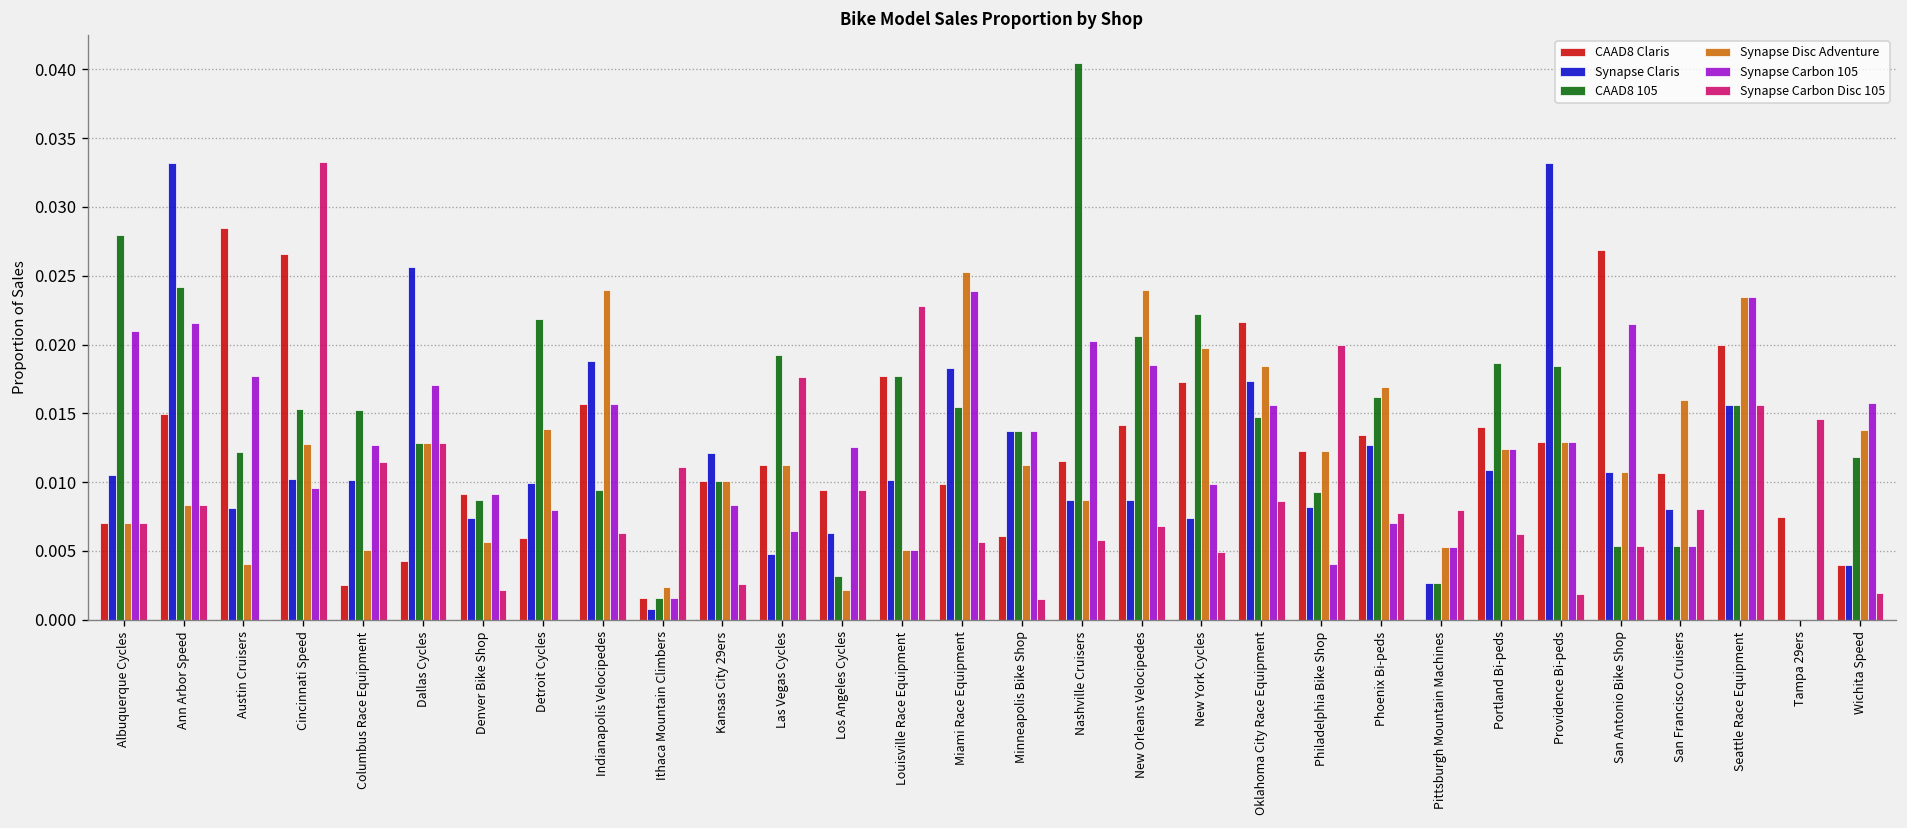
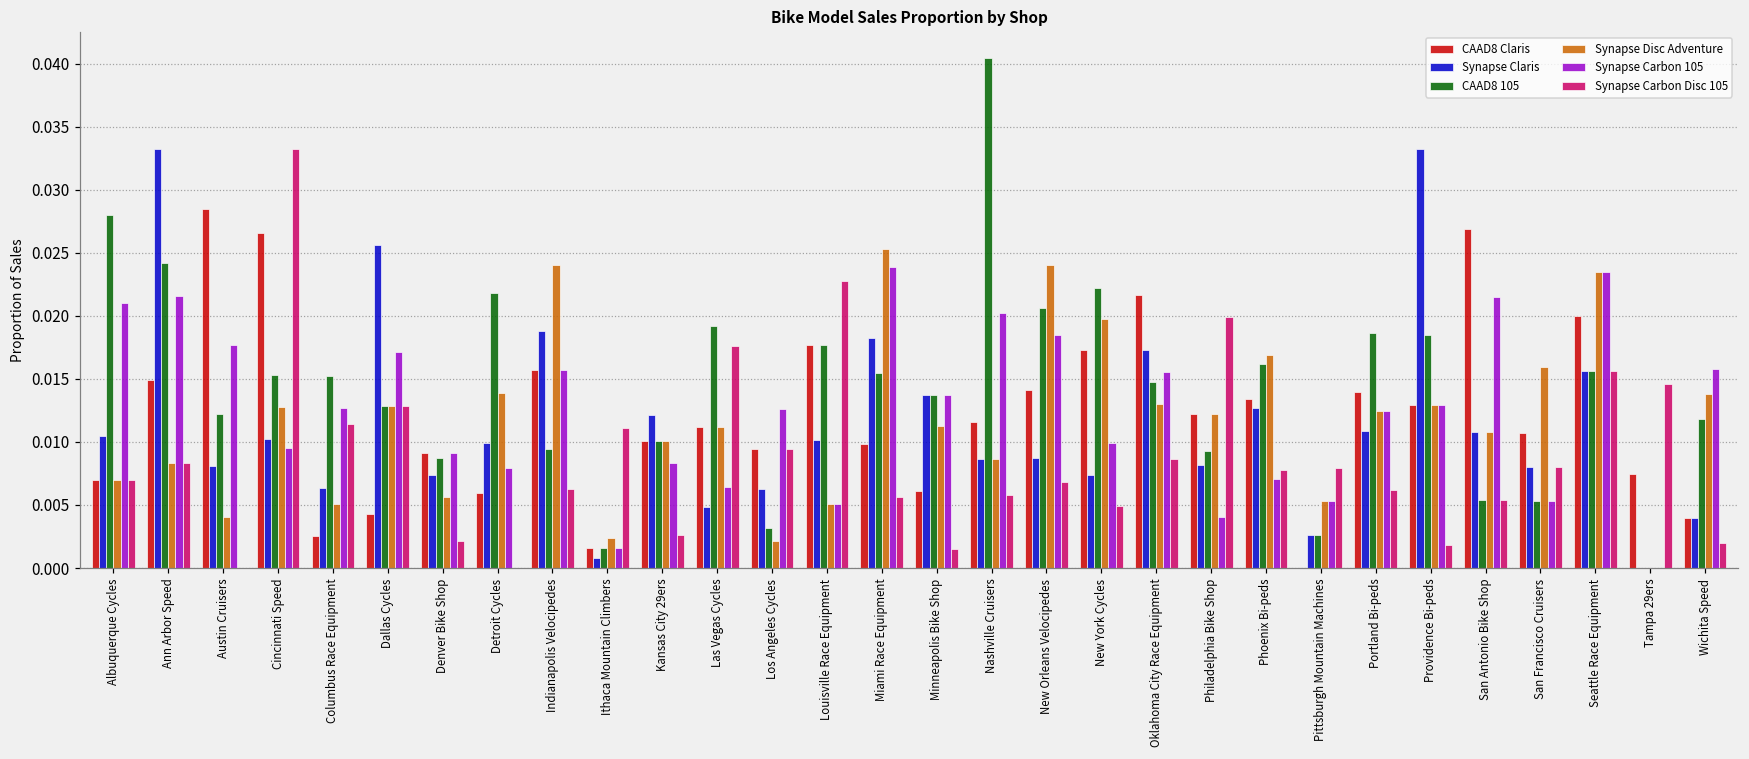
  {
    "CAAD8 Claris": {
      "Albuquerque Cycles": 0.0070,
      "Ann Arbor Speed": 0.0150,
      "Austin Cruisers": 0.0285,
      "Cincinnati Speed": 0.0266,
      "Columbus Race Equipment": 0.0025,
      "Dallas Cycles": 0.0043,
      "Denver Bike Shop": 0.0091,
      "Detroit Cycles": 0.0060,
      "Indianapolis Velocipedes": 0.0157,
      "Ithaca Mountain Climbers": 0.0016,
      "Kansas City 29ers": 0.0101,
      "Las Vegas Cycles": 0.0112,
      "Los Angeles Cycles": 0.0094,
      "Louisville Race Equipment": 0.0177,
      "Miami Race Equipment": 0.0098,
      "Minneapolis Bike Shop": 0.0061,
      "Nashville Cruisers": 0.0116,
      "New Orleans Velocipedes": 0.0141,
      "New York Cycles": 0.0173,
      "Oklahoma City Race Equipment": 0.0216,
      "Philadelphia Bike Shop": 0.0122,
      "Phoenix Bi-peds": 0.0134,
      "Pittsburgh Mountain Machines": 0.0000,
      "Portland Bi-peds": 0.0140,
      "Providence Bi-peds": 0.0129,
      "San Antonio Bike Shop": 0.0269,
      "San Francisco Cruisers": 0.0107,
      "Seattle Race Equipment": 0.0200,
      "Tampa 29ers": 0.0075,
      "Wichita Speed": 0.0039
    },
    "Synapse Claris": {
      "Albuquerque Cycles": 0.0105,
      "Ann Arbor Speed": 0.0332,
      "Austin Cruisers": 0.0081,
      "Cincinnati Speed": 0.0102,
-     "Columbus Race Equipment": 0.0102,
+     "Columbus Race Equipment": 0.0063,
      "Dallas Cycles": 0.0256,
      "Denver Bike Shop": 0.0074,
      "Detroit Cycles": 0.0099,
      "Indianapolis Velocipedes": 0.0188,
      "Ithaca Mountain Climbers": 0.0008,
      "Kansas City 29ers": 0.0121,
      "Las Vegas Cycles": 0.0048,
      "Los Angeles Cycles": 0.0063,
      "Louisville Race Equipment": 0.0101,
      "Miami Race Equipment": 0.0183,
      "Minneapolis Bike Shop": 0.0137,
      "Nashville Cruisers": 0.0087,
      "New Orleans Velocipedes": 0.0087,
      "New York Cycles": 0.0074,
      "Oklahoma City Race Equipment": 0.0173,
      "Philadelphia Bike Shop": 0.0082,
      "Phoenix Bi-peds": 0.0127,
      "Pittsburgh Mountain Machines": 0.0027,
      "Portland Bi-peds": 0.0109,
      "Providence Bi-peds": 0.0332,
      "San Antonio Bike Shop": 0.0108,
      "San Francisco Cruisers": 0.0080,
      "Seattle Race Equipment": 0.0156,
      "Tampa 29ers": 0.0000,
      "Wichita Speed": 0.0039
    },
    "CAAD8 105": {
      "Albuquerque Cycles": 0.0280,
      "Ann Arbor Speed": 0.0242,
      "Austin Cruisers": 0.0122,
      "Cincinnati Speed": 0.0153,
      "Columbus Race Equipment": 0.0152,
      "Dallas Cycles": 0.0128,
      "Denver Bike Shop": 0.0087,
      "Detroit Cycles": 0.0218,
      "Indianapolis Velocipedes": 0.0094,
      "Ithaca Mountain Climbers": 0.0016,
      "Kansas City 29ers": 0.0101,
      "Las Vegas Cycles": 0.0192,
      "Los Angeles Cycles": 0.0031,
      "Louisville Race Equipment": 0.0177,
      "Miami Race Equipment": 0.0154,
      "Minneapolis Bike Shop": 0.0137,
      "Nashville Cruisers": 0.0405,
      "New Orleans Velocipedes": 0.0207,
      "New York Cycles": 0.0222,
      "Oklahoma City Race Equipment": 0.0147,
      "Philadelphia Bike Shop": 0.0093,
      "Phoenix Bi-peds": 0.0162,
      "Pittsburgh Mountain Machines": 0.0027,
      "Portland Bi-peds": 0.0186,
      "Providence Bi-peds": 0.0185,
      "San Antonio Bike Shop": 0.0054,
      "San Francisco Cruisers": 0.0053,
      "Seattle Race Equipment": 0.0156,
      "Tampa 29ers": 0.0000,
      "Wichita Speed": 0.0118
    },
    "Synapse Disc Adventure": {
      "Albuquerque Cycles": 0.0070,
      "Ann Arbor Speed": 0.0083,
      "Austin Cruisers": 0.0041,
      "Cincinnati Speed": 0.0128,
      "Columbus Race Equipment": 0.0051,
      "Dallas Cycles": 0.0128,
      "Denver Bike Shop": 0.0056,
      "Detroit Cycles": 0.0139,
      "Indianapolis Velocipedes": 0.0240,
      "Ithaca Mountain Climbers": 0.0024,
      "Kansas City 29ers": 0.0101,
      "Las Vegas Cycles": 0.0112,
      "Los Angeles Cycles": 0.0022,
      "Louisville Race Equipment": 0.0051,
      "Miami Race Equipment": 0.0253,
      "Minneapolis Bike Shop": 0.0113,
      "Nashville Cruisers": 0.0087,
      "New Orleans Velocipedes": 0.0240,
      "New York Cycles": 0.0198,
-     "Oklahoma City Race Equipment": 0.0184,
+     "Oklahoma City Race Equipment": 0.0130,
      "Philadelphia Bike Shop": 0.0122,
      "Phoenix Bi-peds": 0.0169,
      "Pittsburgh Mountain Machines": 0.0053,
      "Portland Bi-peds": 0.0124,
      "Providence Bi-peds": 0.0129,
      "San Antonio Bike Shop": 0.0108,
      "San Francisco Cruisers": 0.0160,
      "Seattle Race Equipment": 0.0234,
      "Tampa 29ers": 0.0000,
      "Wichita Speed": 0.0138
    },
    "Synapse Carbon 105": {
      "Albuquerque Cycles": 0.0210,
      "Ann Arbor Speed": 0.0216,
      "Austin Cruisers": 0.0177,
      "Cincinnati Speed": 0.0095,
      "Columbus Race Equipment": 0.0127,
      "Dallas Cycles": 0.0171,
      "Denver Bike Shop": 0.0091,
      "Detroit Cycles": 0.0079,
      "Indianapolis Velocipedes": 0.0157,
      "Ithaca Mountain Climbers": 0.0016,
      "Kansas City 29ers": 0.0084,
      "Las Vegas Cycles": 0.0064,
      "Los Angeles Cycles": 0.0126,
      "Louisville Race Equipment": 0.0051,
      "Miami Race Equipment": 0.0239,
      "Minneapolis Bike Shop": 0.0137,
      "Nashville Cruisers": 0.0202,
      "New Orleans Velocipedes": 0.0185,
      "New York Cycles": 0.0099,
      "Oklahoma City Race Equipment": 0.0156,
      "Philadelphia Bike Shop": 0.0041,
      "Phoenix Bi-peds": 0.0070,
      "Pittsburgh Mountain Machines": 0.0053,
      "Portland Bi-peds": 0.0124,
      "Providence Bi-peds": 0.0129,
      "San Antonio Bike Shop": 0.0215,
      "San Francisco Cruisers": 0.0053,
      "Seattle Race Equipment": 0.0234,
      "Tampa 29ers": 0.0000,
      "Wichita Speed": 0.0158
    },
    "Synapse Carbon Disc 105": {
      "Albuquerque Cycles": 0.0070,
      "Ann Arbor Speed": 0.0083,
      "Austin Cruisers": 0.0000,
      "Cincinnati Speed": 0.0332,
      "Columbus Race Equipment": 0.0114,
      "Dallas Cycles": 0.0128,
      "Denver Bike Shop": 0.0022,
      "Detroit Cycles": 0.0000,
      "Indianapolis Velocipedes": 0.0063,
      "Ithaca Mountain Climbers": 0.0111,
      "Kansas City 29ers": 0.0026,
      "Las Vegas Cycles": 0.0176,
      "Los Angeles Cycles": 0.0094,
      "Louisville Race Equipment": 0.0228,
      "Miami Race Equipment": 0.0056,
      "Minneapolis Bike Shop": 0.0015,
      "Nashville Cruisers": 0.0058,
      "New Orleans Velocipedes": 0.0068,
      "New York Cycles": 0.0049,
      "Oklahoma City Race Equipment": 0.0087,
      "Philadelphia Bike Shop": 0.0199,
      "Phoenix Bi-peds": 0.0078,
      "Pittsburgh Mountain Machines": 0.0080,
      "Portland Bi-peds": 0.0062,
      "Providence Bi-peds": 0.0018,
      "San Antonio Bike Shop": 0.0054,
      "San Francisco Cruisers": 0.0080,
      "Seattle Race Equipment": 0.0156,
      "Tampa 29ers": 0.0146,
      "Wichita Speed": 0.0020
    }
  }
